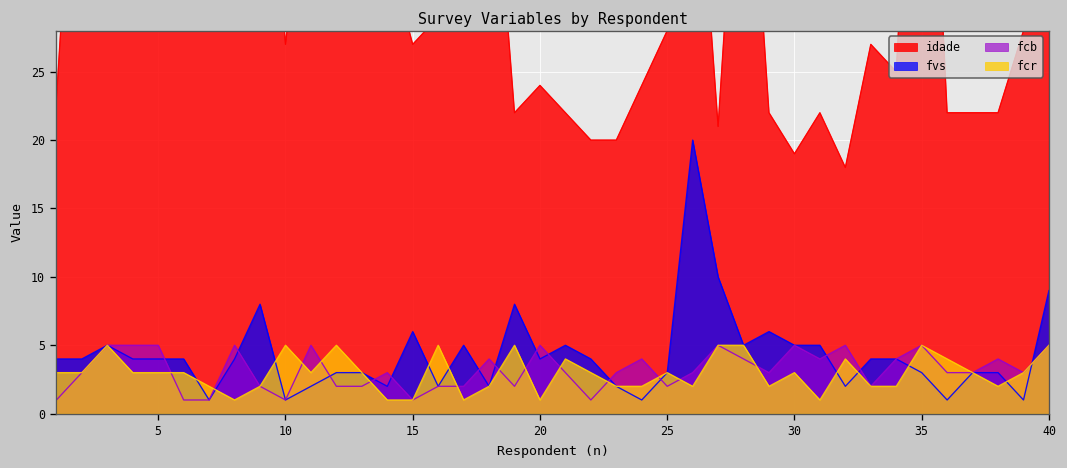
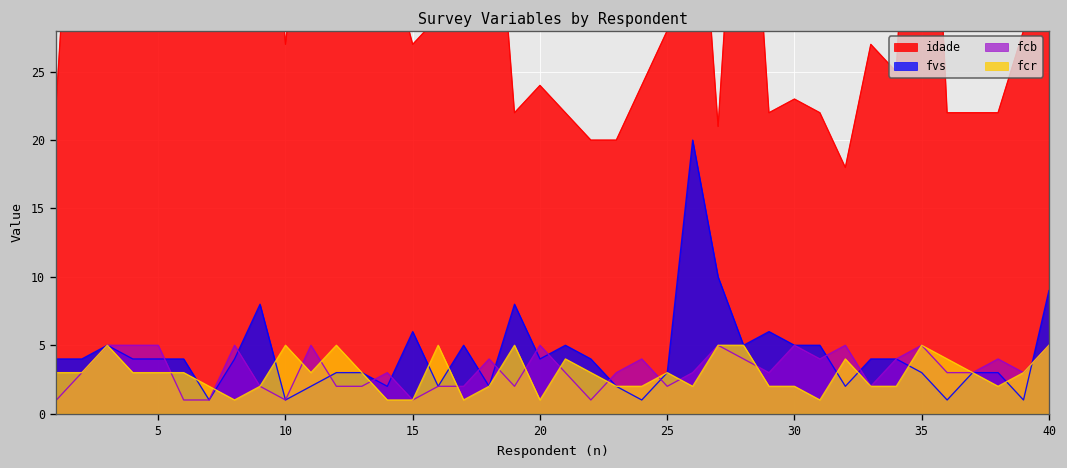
  {
    "idade": {
      "10": 27,
      "15": 27,
      "20": 24,
      "25": 28,
-     "30": 19
+     "30": 23
    },
    "fvs": {
      "5": 4,
      "15": 6,
      "20": 4,
      "35": 3,
      "40": 9
    },
    "fcb": {
      "5": 5,
      "20": 5,
      "25": 2
    },
    "fcr": {
      "5": 3,
      "10": 5,
      "20": 1,
-     "30": 3
+     "30": 2
    }
  }
